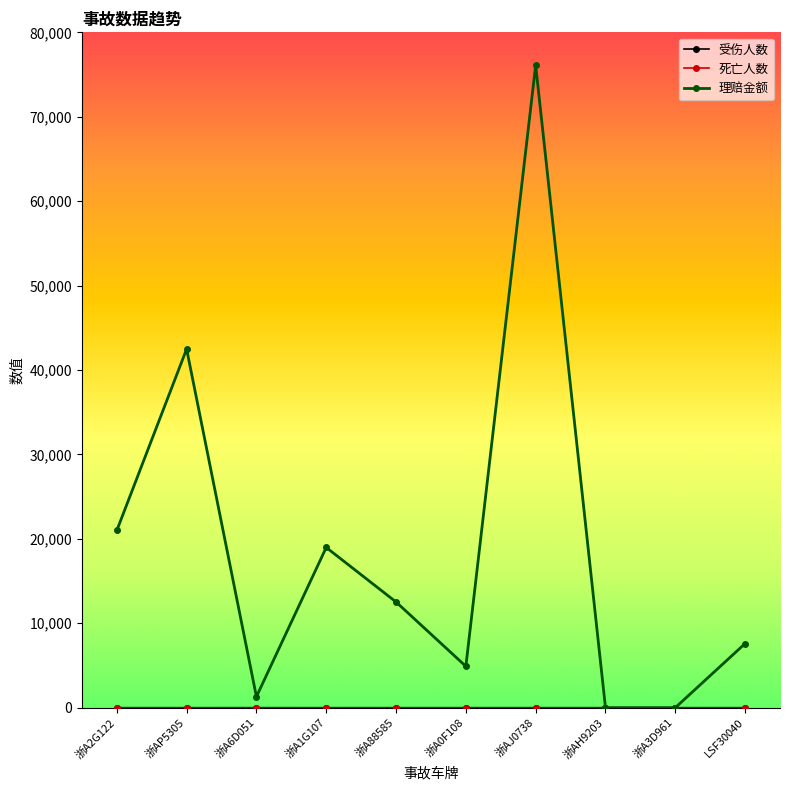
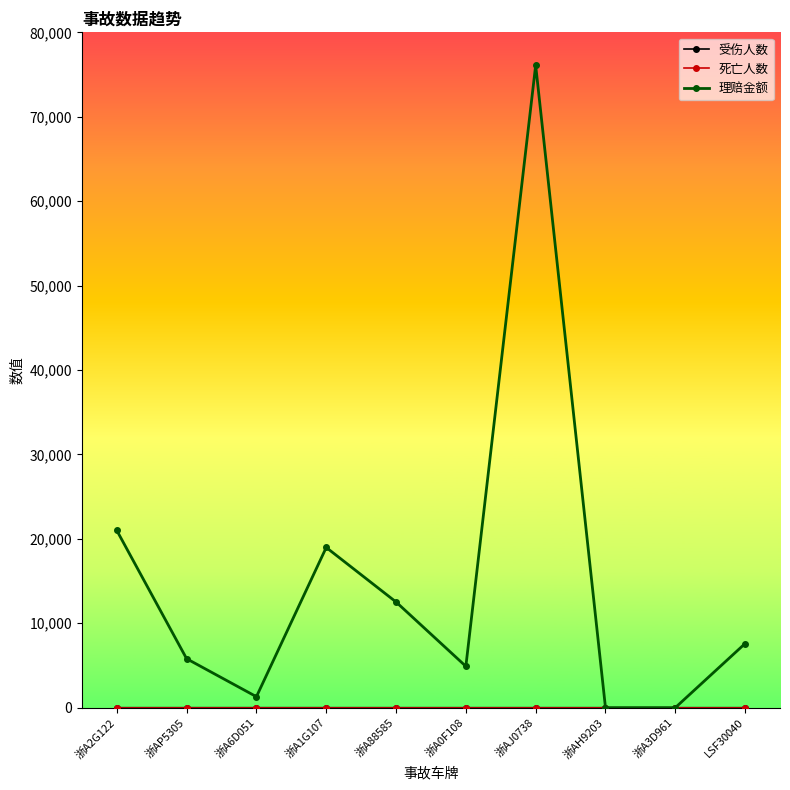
  {
    "死亡人数": {
      "浙A2G122": "0",
      "浙AP5305": "0",
      "浙A6D051": "0",
      "浙A1G107": "0",
      "浙A88585": "0",
      "浙A0F108": "0",
      "浙AJ0738": "0",
      "LSF30040": "0"
    },
    "理赔金额": {
      "浙A2G122": "21,000",
-     "浙AP5305": "42,000",
+     "浙AP5305": "6,000",
      "浙A6D051": "1,000",
      "浙A1G107": "19,000",
      "浙A88585": "13,000",
      "浙A0F108": "5,000",
      "浙AJ0738": "76,000",
      "LSF30040": "8,000"
    }
  }
